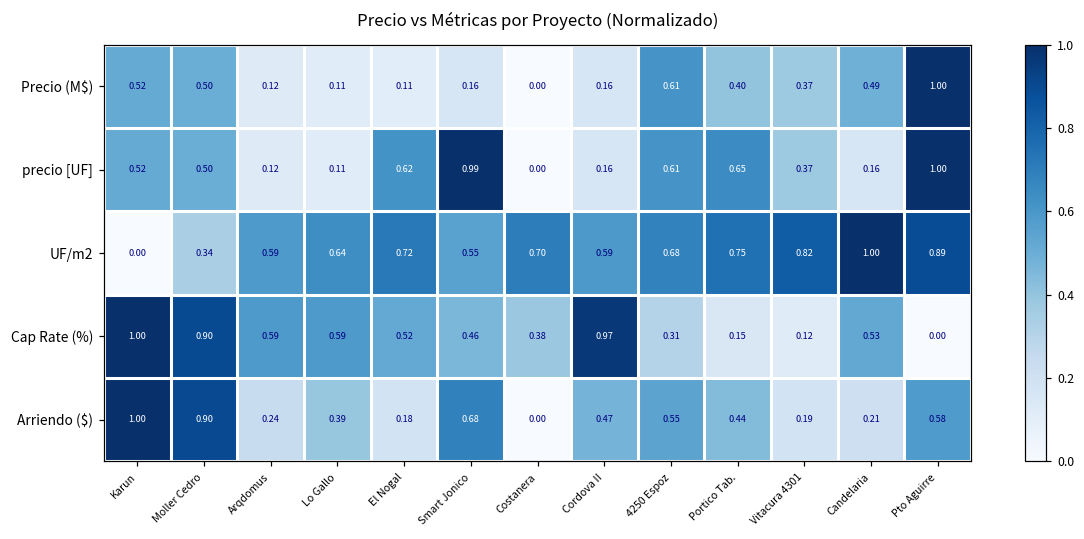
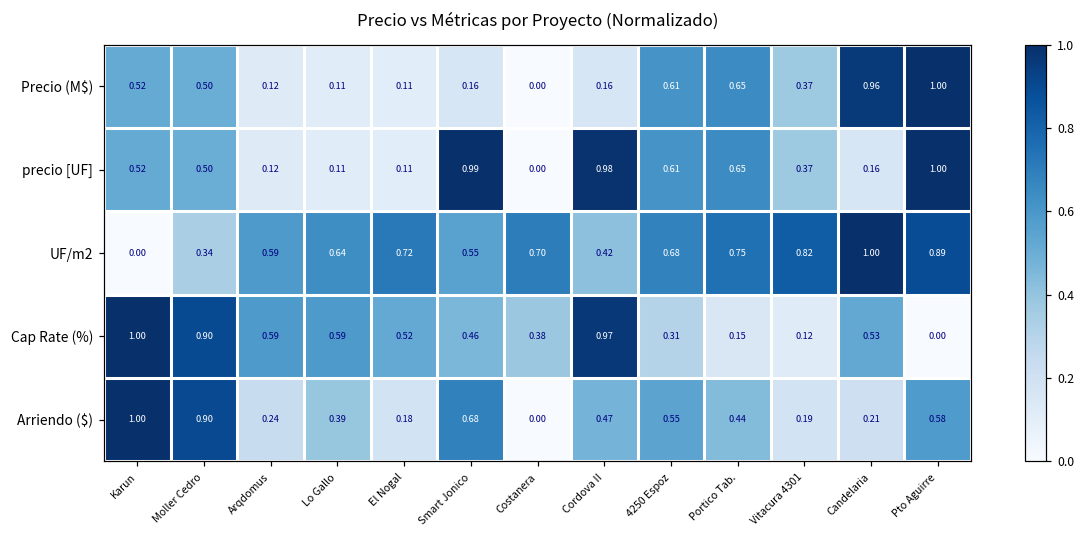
  {
    "Precio (M$)": {
      "Karun": 0.52,
      "Moller Cedro": 0.50,
      "Arqdomus": 0.12,
      "Lo Gallo": 0.11,
      "El Nogal": 0.11,
      "Smart Jonico": 0.16,
      "Costanera": 0.00,
      "Cordova II": 0.16,
      "4250 Espoz": 0.61,
-     "Portico Tab.": 0.40,
+     "Portico Tab.": 0.65,
      "Vitacura 4301": 0.37,
-     "Candelaria": 0.49,
+     "Candelaria": 0.96,
      "Pto Aguirre": 1.00
    },
    "precio [UF]": {
      "Karun": 0.52,
      "Moller Cedro": 0.50,
      "Arqdomus": 0.12,
      "Lo Gallo": 0.11,
-     "El Nogal": 0.62,
+     "El Nogal": 0.11,
      "Smart Jonico": 0.99,
      "Costanera": 0.00,
-     "Cordova II": 0.16,
+     "Cordova II": 0.98,
      "4250 Espoz": 0.61,
      "Portico Tab.": 0.65,
      "Vitacura 4301": 0.37,
      "Candelaria": 0.16,
      "Pto Aguirre": 1.00
    },
    "UF/m2": {
      "Karun": 0.00,
      "Moller Cedro": 0.34,
      "Arqdomus": 0.59,
      "Lo Gallo": 0.64,
      "El Nogal": 0.72,
      "Smart Jonico": 0.55,
      "Costanera": 0.70,
-     "Cordova II": 0.59,
+     "Cordova II": 0.42,
      "4250 Espoz": 0.68,
      "Portico Tab.": 0.75,
      "Vitacura 4301": 0.82,
      "Candelaria": 1.00,
      "Pto Aguirre": 0.89
    },
    "Cap Rate (%)": {
      "Karun": 1.00,
      "Moller Cedro": 0.90,
      "Arqdomus": 0.59,
      "Lo Gallo": 0.59,
      "El Nogal": 0.52,
      "Smart Jonico": 0.46,
      "Costanera": 0.38,
      "Cordova II": 0.97,
      "4250 Espoz": 0.31,
      "Portico Tab.": 0.15,
      "Vitacura 4301": 0.12,
      "Candelaria": 0.53,
      "Pto Aguirre": 0.00
    },
    "Arriendo ($)": {
      "Karun": 1.00,
      "Moller Cedro": 0.90,
      "Arqdomus": 0.24,
      "Lo Gallo": 0.39,
      "El Nogal": 0.18,
      "Smart Jonico": 0.68,
      "Costanera": 0.00,
      "Cordova II": 0.47,
      "4250 Espoz": 0.55,
      "Portico Tab.": 0.44,
      "Vitacura 4301": 0.19,
      "Candelaria": 0.21,
      "Pto Aguirre": 0.58
    }
  }
